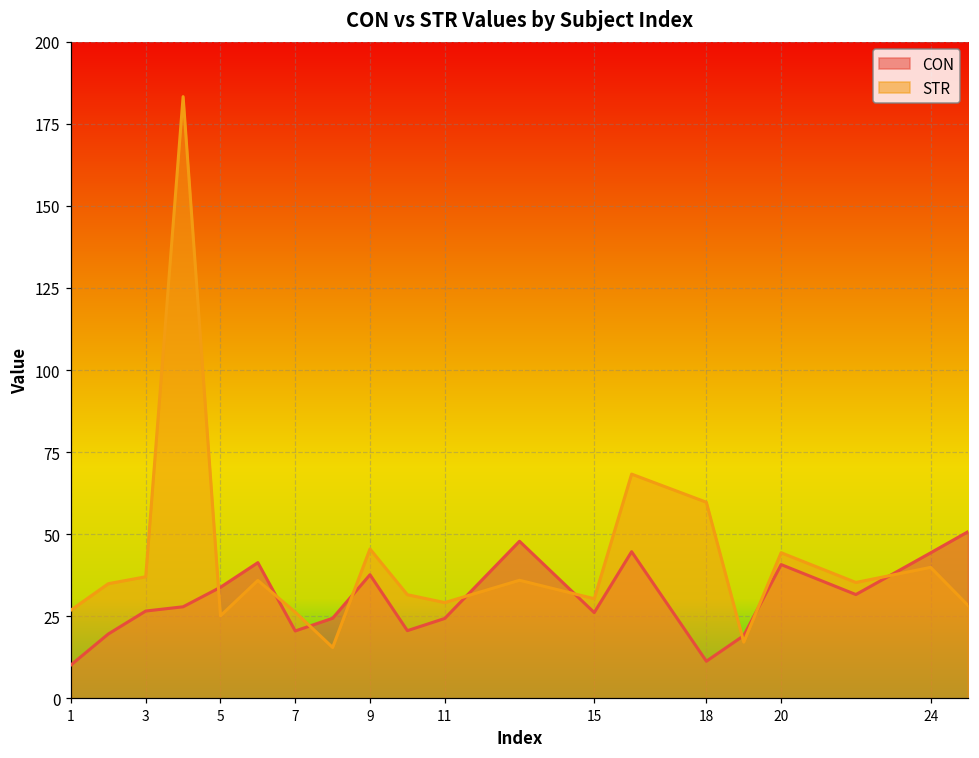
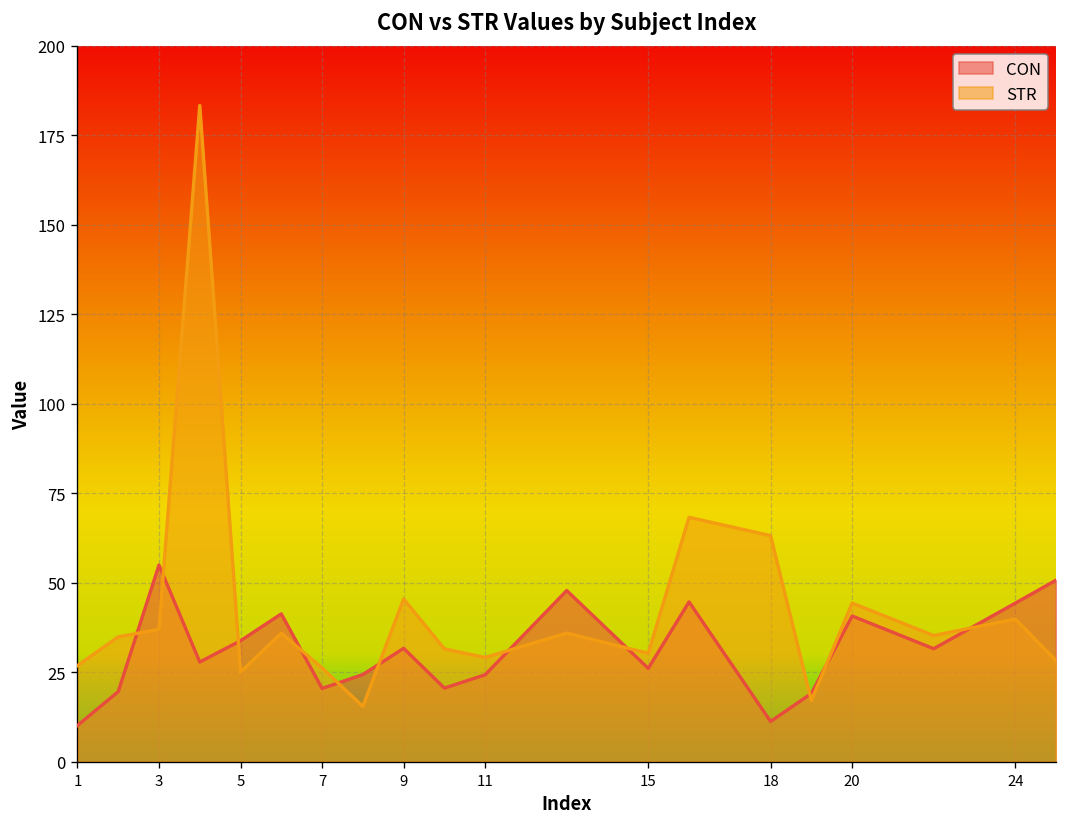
  {
    "CON": {
      "1": 10,
-     "3": 27,
+     "3": 55,
      "5": 34,
      "7": 21,
-     "9": 38,
+     "9": 32,
      "11": 24,
      "15": 26,
      "18": 11,
      "20": 41,
      "24": 44
    },
    "STR": {
      "1": 27,
      "3": 37,
      "5": 25,
      "7": 26,
      "9": 45,
      "11": 29,
      "15": 30,
-     "18": 60,
+     "18": 63,
      "20": 44,
      "24": 40
    }
  }
